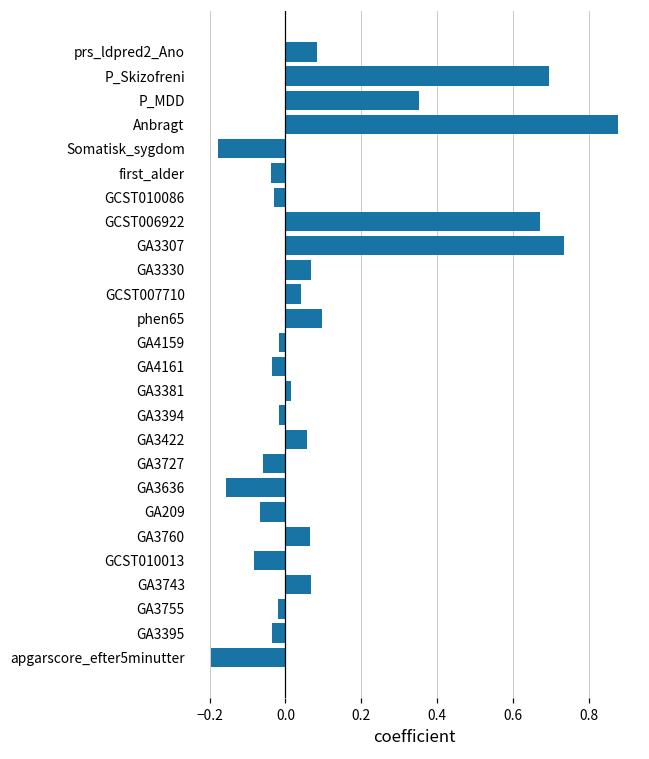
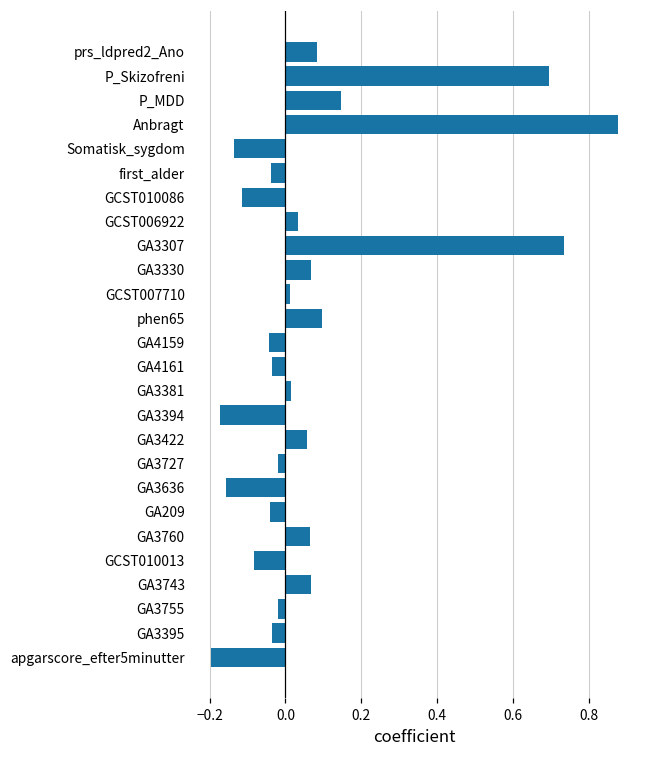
  {
    "prs_ldpred2_Ano": 0.08,
    "P_Skizofreni": 0.69,
-   "P_MDD": 0.35,
+   "P_MDD": 0.15,
    "Anbragt": 0.88,
-   "Somatisk_sygdom": -0.18,
+   "Somatisk_sygdom": -0.13,
    "first_alder": -0.04,
-   "GCST010086": -0.03,
-   "GCST006922": 0.67,
+   "GCST010086": -0.11,
+   "GCST006922": 0.03,
    "GA3307": 0.73,
    "GA3330": 0.07,
-   "GCST007710": 0.04,
+   "GCST007710": 0.01,
    "phen65": 0.10,
-   "GA4159": -0.02,
+   "GA4159": -0.04,
    "GA4161": -0.04,
    "GA3381": 0.01,
-   "GA3394": -0.02,
+   "GA3394": -0.17,
    "GA3422": 0.06,
-   "GA3727": -0.06,
+   "GA3727": -0.02,
    "GA3636": -0.16,
-   "GA209": -0.07,
+   "GA209": -0.04,
    "GA3760": 0.06,
    "GCST010013": -0.08,
    "GA3743": 0.07,
    "GA3755": -0.02,
    "GA3395": -0.04,
    "apgarscore_efter5minutter": -0.20
  }
